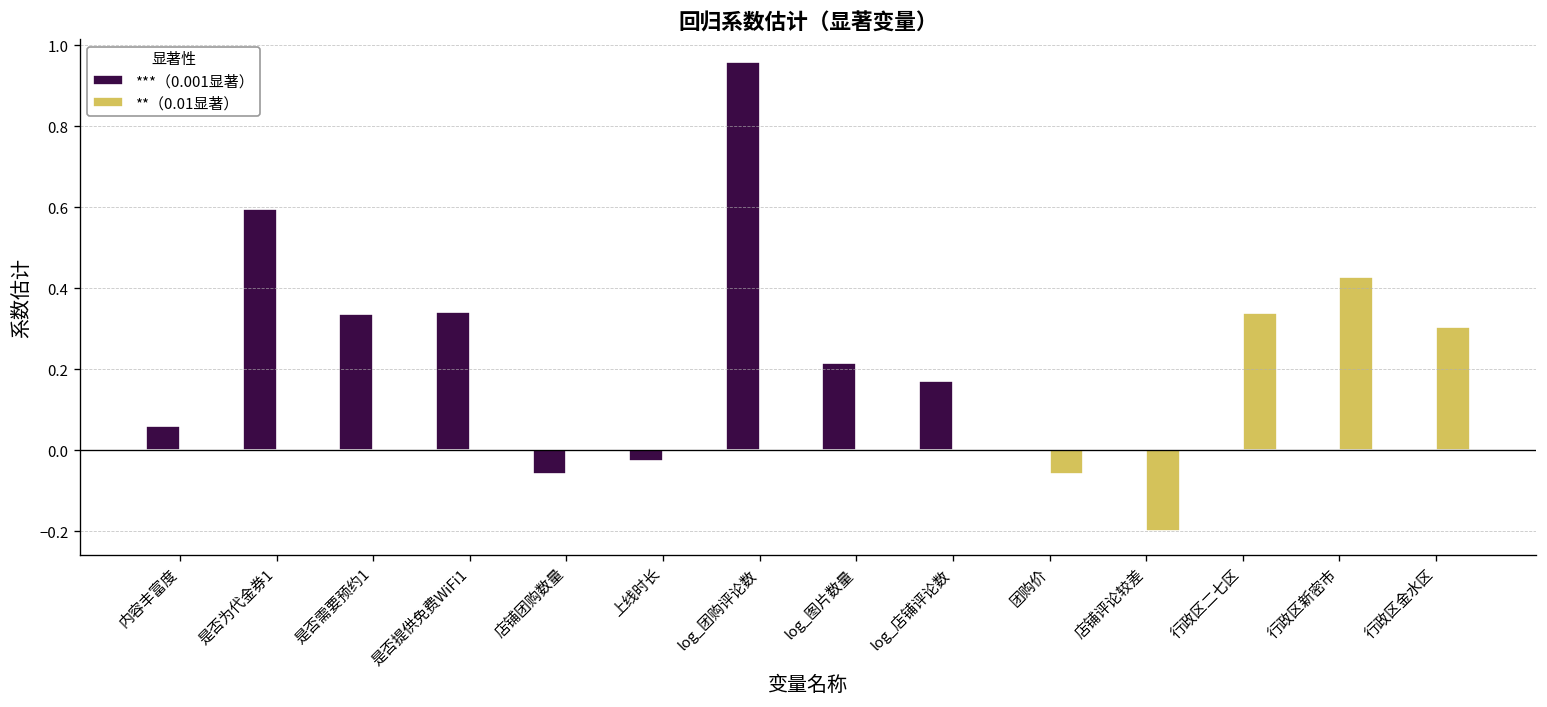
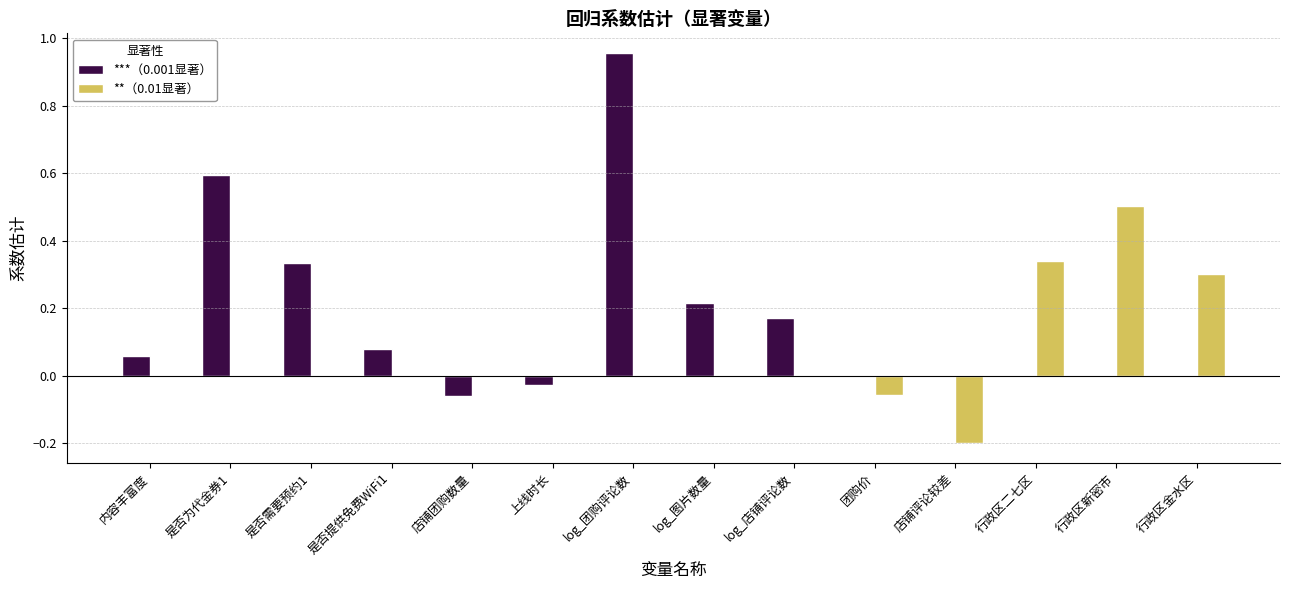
  {
    "***（0.001显著）": {
      "内容丰富度": 0.06,
      "是否为代金券1": 0.59,
      "是否需要预约1": 0.34,
-     "是否提供免费WiFi1": 0.34,
+     "是否提供免费WiFi1": 0.08,
      "店铺团购数量": -0.06,
      "上线时长": -0.03,
      "log_团购评论数": 0.96,
      "log_图片数量": 0.22,
      "log_店铺评论数": 0.17,
      "团购价": 0.00,
      "店铺评论较差": 0.00,
      "行政区二七区": 0.00,
      "行政区新密市": 0.00,
      "行政区金水区": 0.00
    },
    "**（0.01显著）": {
      "内容丰富度": 0.00,
      "是否为代金券1": 0.00,
      "是否需要预约1": 0.00,
      "是否提供免费WiFi1": 0.00,
      "店铺团购数量": 0.00,
      "上线时长": 0.00,
      "log_团购评论数": 0.00,
      "log_图片数量": 0.00,
      "log_店铺评论数": 0.00,
      "团购价": -0.06,
      "店铺评论较差": -0.20,
      "行政区二七区": 0.34,
-     "行政区新密市": 0.43,
+     "行政区新密市": 0.50,
      "行政区金水区": 0.30
    }
  }
